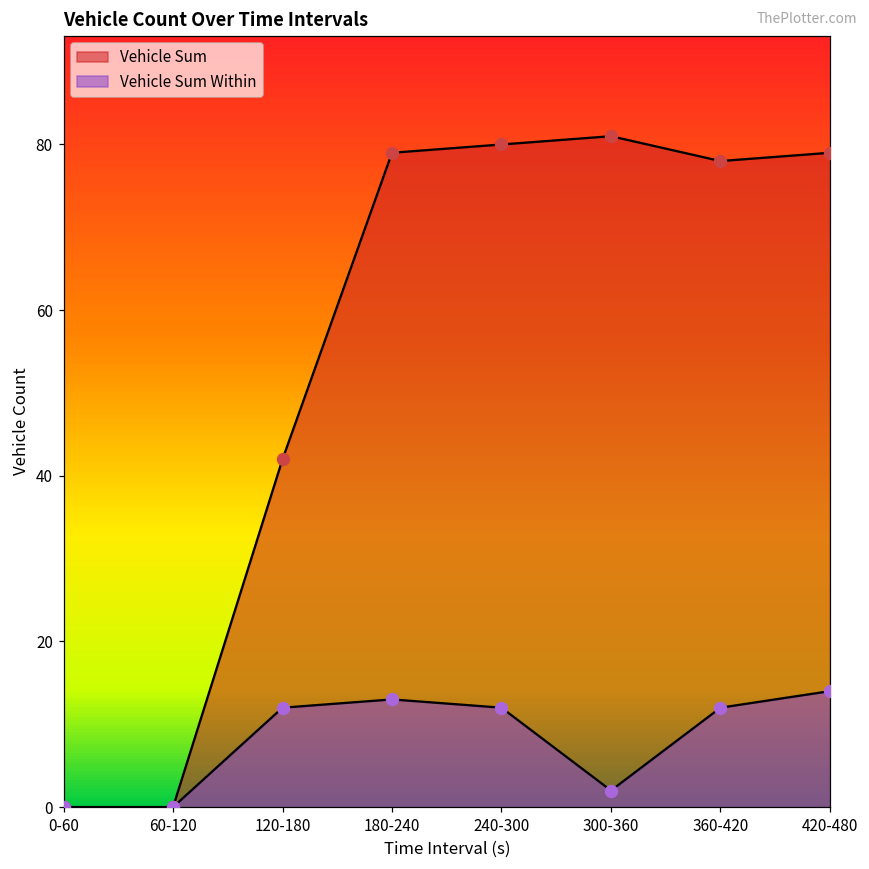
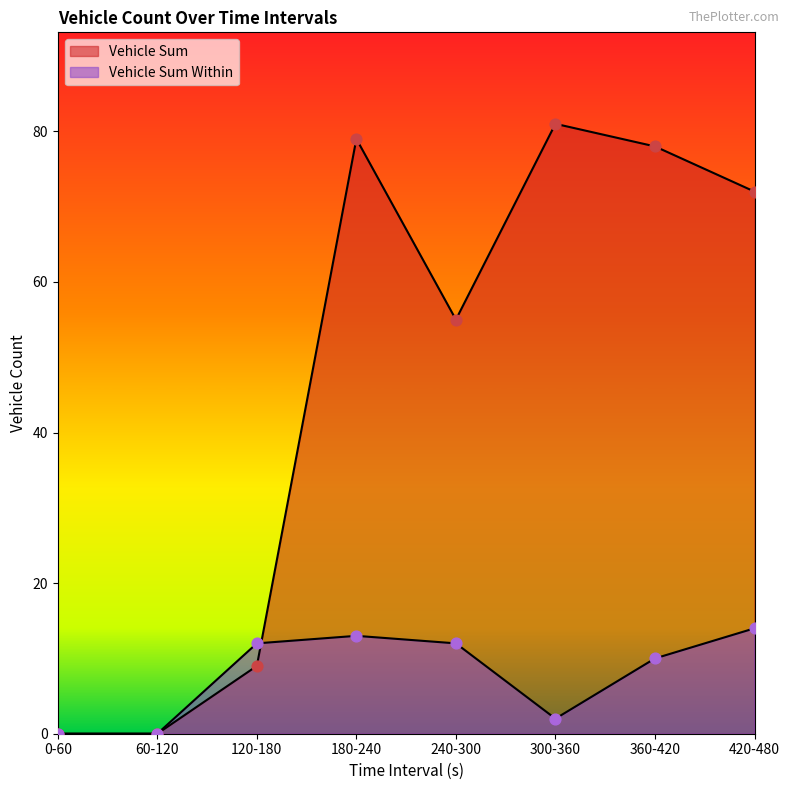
  {
    "Vehicle Sum": {
-     "120-180": 42,
+     "120-180": 9,
      "180-240": 79,
-     "240-300": 80,
+     "240-300": 55,
      "300-360": 81,
      "360-420": 78,
-     "420-480": 79
+     "420-480": 72
    },
    "Vehicle Sum Within": {
      "120-180": 12,
      "180-240": 13,
      "240-300": 12,
      "300-360": 2,
-     "360-420": 12,
+     "360-420": 10,
      "420-480": 14
    }
  }
